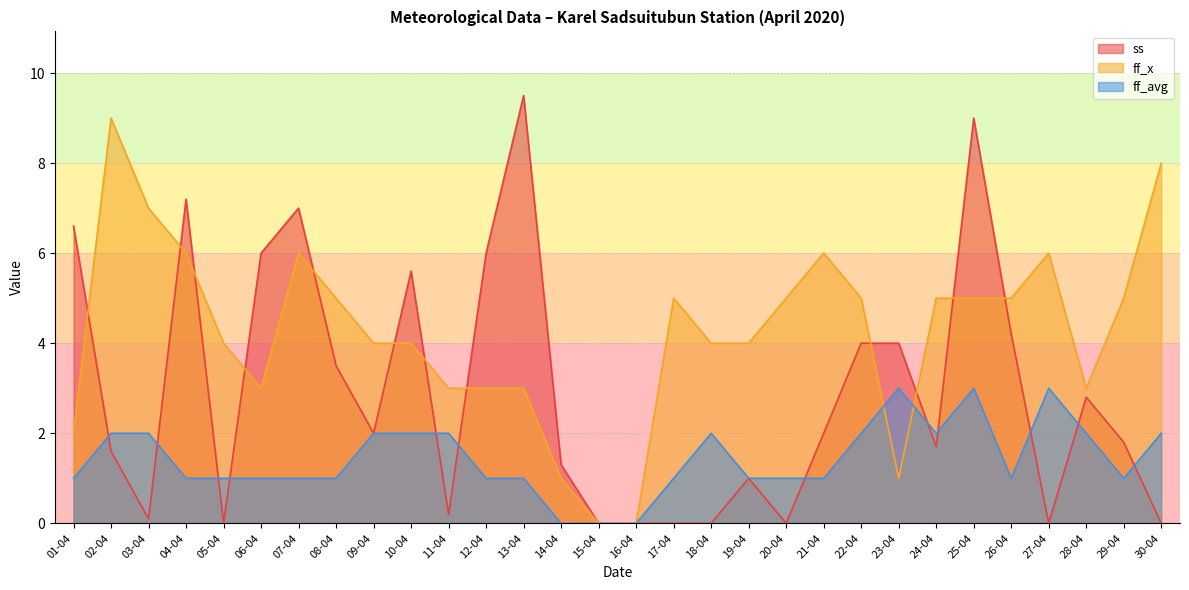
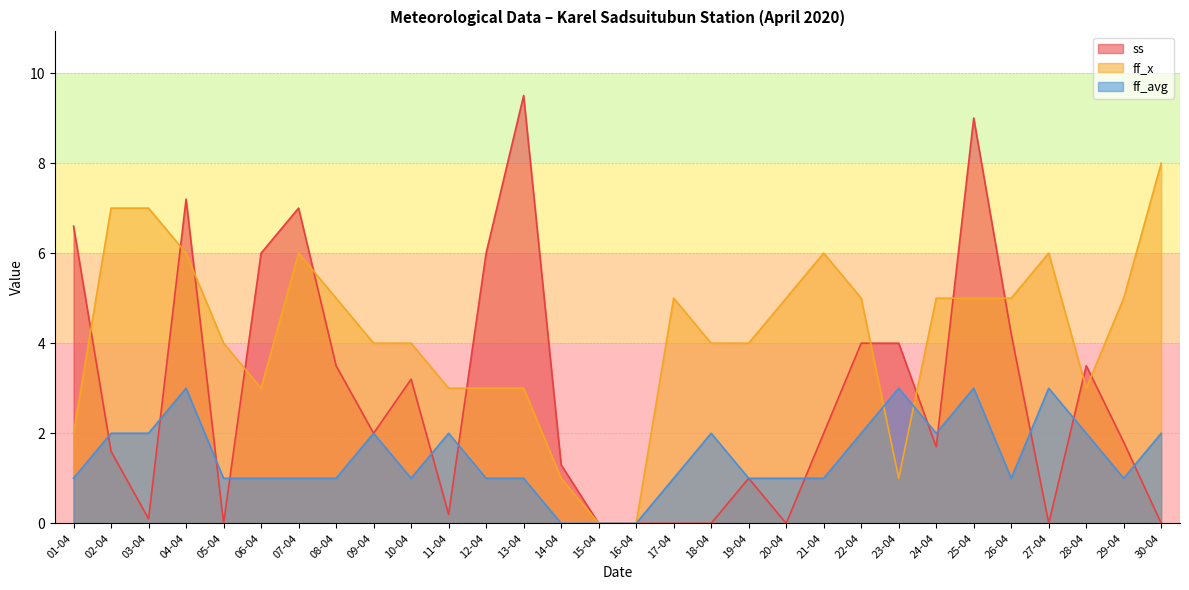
  {
    "ss": {
      "01-04": 6.6,
      "02-04": 1.6,
      "03-04": 0.1,
      "04-04": 7.2,
      "05-04": 0.0,
      "06-04": 6.0,
      "07-04": 7.0,
      "08-04": 3.5,
-     "10-04": 5.6,
+     "10-04": 3.2,
      "11-04": 0.2,
      "12-04": 6.0,
      "13-04": 9.5,
      "14-04": 1.3,
      "17-04": 0.0,
      "18-04": 0.0,
      "20-04": 0.0,
      "21-04": 2.0,
      "22-04": 4.0,
      "23-04": 4.0,
      "24-04": 1.7,
      "25-04": 9.0,
      "26-04": 4.2,
      "27-04": 0.0,
-     "28-04": 2.8,
+     "28-04": 3.5,
      "29-04": 1.8,
      "30-04": 0.0
    },
    "ff_x": {
      "01-04": 2,
-     "02-04": 9,
+     "02-04": 7,
      "03-04": 7,
      "04-04": 6,
      "05-04": 4,
      "06-04": 3,
      "07-04": 6,
      "08-04": 5,
      "09-04": 4,
      "10-04": 4,
      "11-04": 3,
      "12-04": 3,
      "13-04": 3,
      "14-04": 1,
      "17-04": 5,
      "18-04": 4,
      "19-04": 4,
      "20-04": 5,
      "21-04": 6,
      "22-04": 5,
      "23-04": 1,
      "24-04": 5,
      "25-04": 5,
      "26-04": 5,
      "27-04": 6,
      "28-04": 3,
      "29-04": 5,
      "30-04": 8
    },
    "ff_avg": {
      "01-04": 1,
      "02-04": 2,
      "03-04": 2,
-     "04-04": 1,
+     "04-04": 3,
      "05-04": 1,
      "06-04": 1,
      "07-04": 1,
      "08-04": 1,
-     "10-04": 2,
+     "10-04": 1,
      "11-04": 2,
      "12-04": 1,
      "13-04": 1,
      "14-04": 0,
      "17-04": 1,
      "18-04": 2,
      "20-04": 1,
      "21-04": 1,
      "22-04": 2,
      "23-04": 3,
      "24-04": 2,
      "25-04": 3,
      "26-04": 1,
      "27-04": 3,
      "28-04": 2,
      "29-04": 1,
      "30-04": 2
    }
  }
